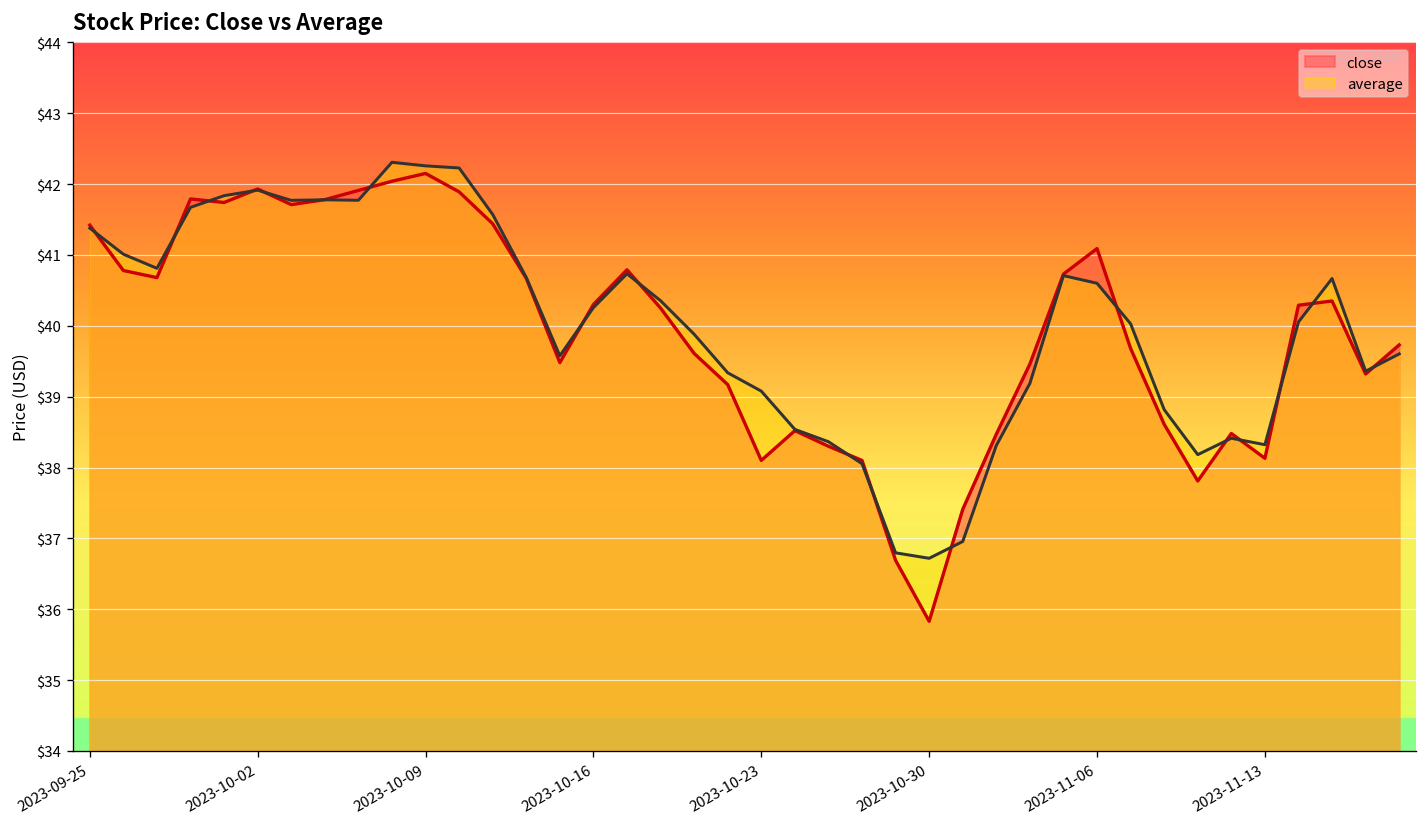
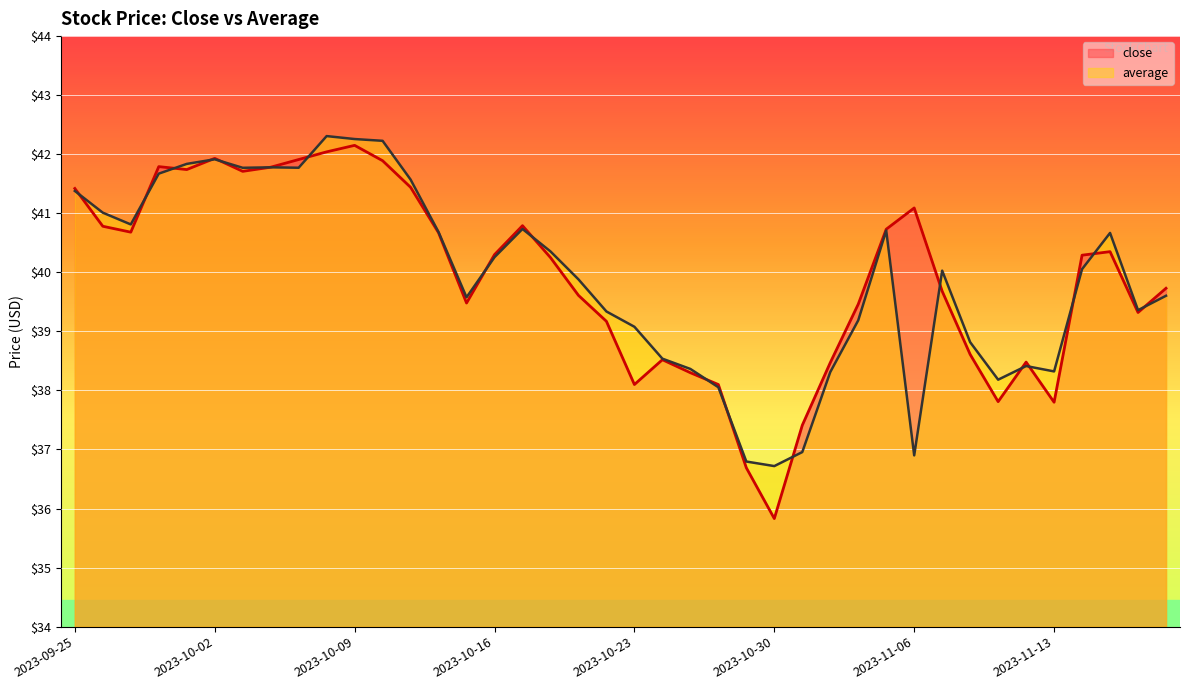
  {
    "close": {
      "2023-10-09": "$42.2",
      "2023-10-16": "$40.3",
      "2023-10-23": "$38.1",
      "2023-10-30": "$35.8",
      "2023-11-06": "$41.1",
-     "2023-11-13": "$38.1"
+     "2023-11-13": "$37.8"
    },
    "average": {
      "2023-10-09": "$42.3",
      "2023-10-16": "$40.3",
      "2023-10-23": "$39.1",
      "2023-10-30": "$36.7",
-     "2023-11-06": "$40.6",
+     "2023-11-06": "$36.9",
      "2023-11-13": "$38.3"
    }
  }
